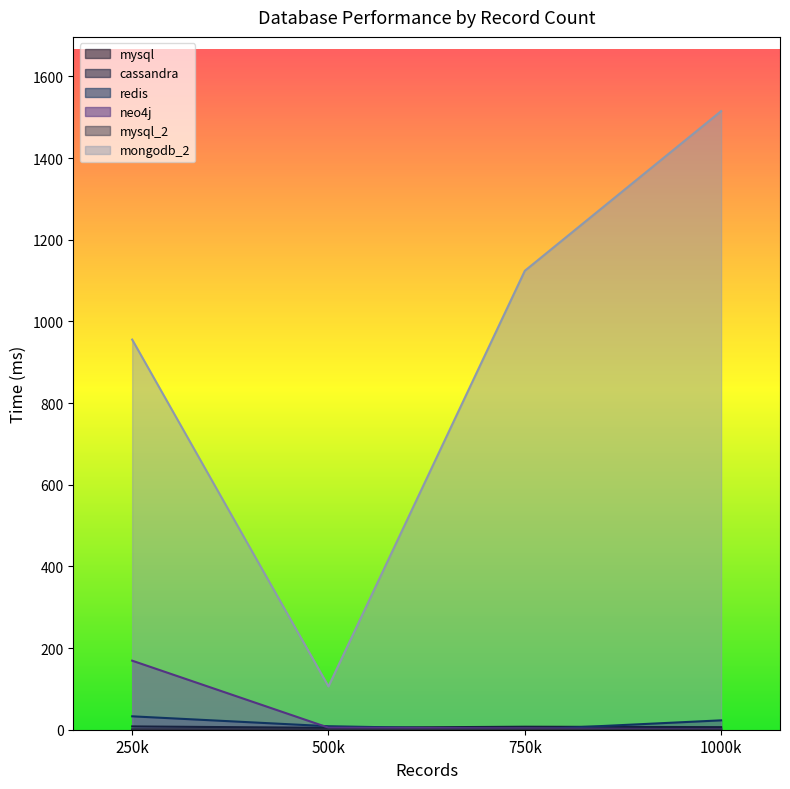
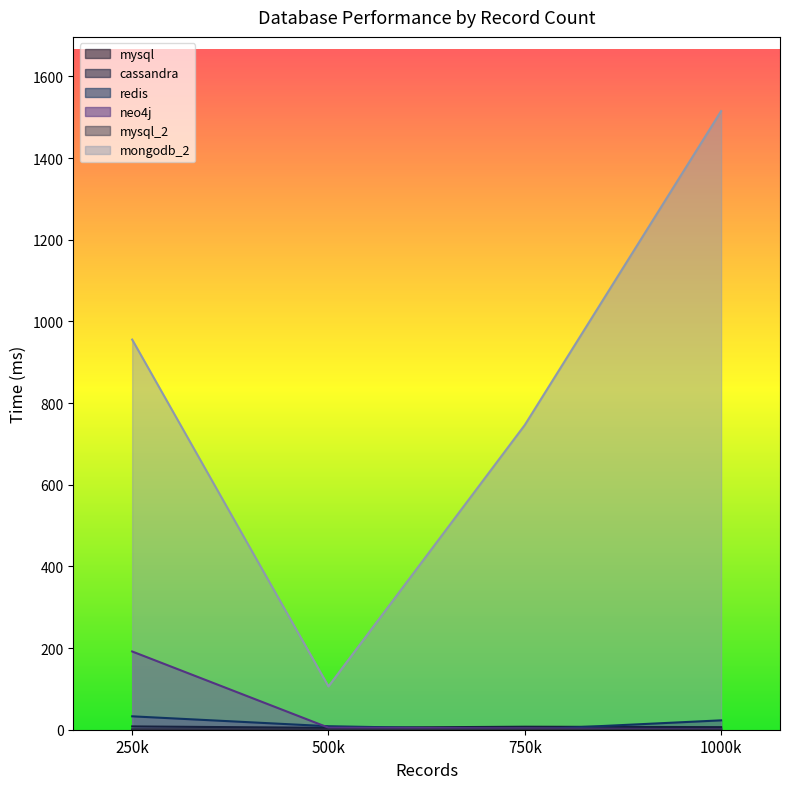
  {
    "neo4j": {
-     "250k": 170
+     "250k": 190
    },
    "mongodb_2": {
      "250k": 960,
      "500k": 110,
-     "750k": 1120,
+     "750k": 750,
      "1000k": 1520
    }
  }
